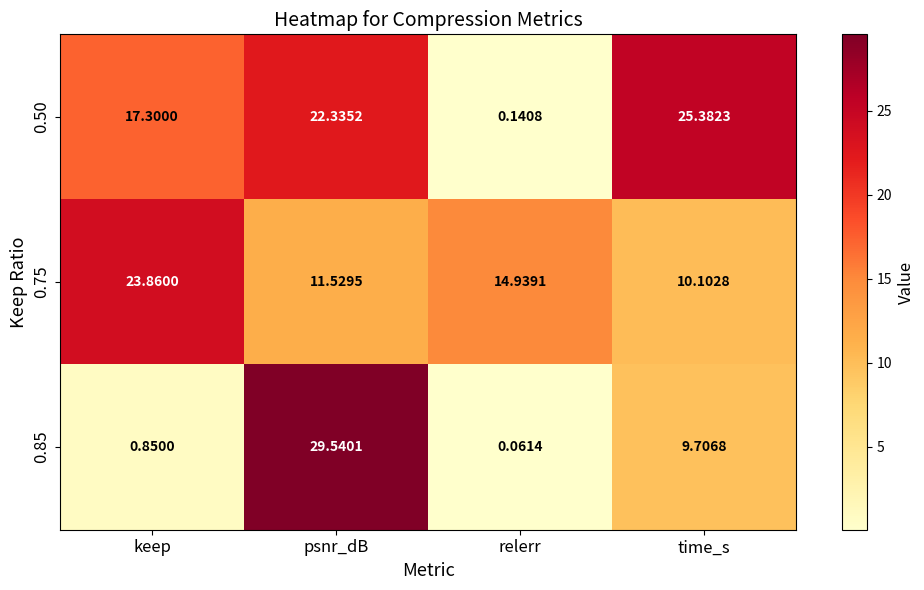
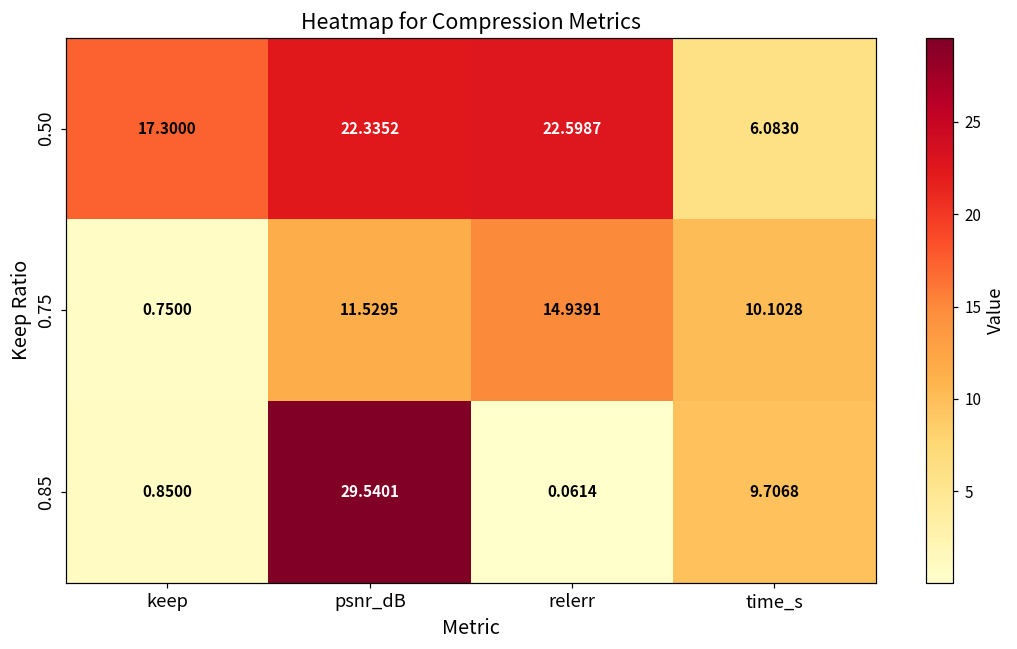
  {
    "0.50": {
      "keep": 17.3000,
      "psnr_dB": 22.3352,
-     "relerr": 0.1408,
-     "time_s": 25.3823
+     "relerr": 22.5987,
+     "time_s": 6.0830
    },
    "0.75": {
-     "keep": 23.8600,
+     "keep": 0.7500,
      "psnr_dB": 11.5295,
      "relerr": 14.9391,
      "time_s": 10.1028
    },
    "0.85": {
      "keep": 0.8500,
      "psnr_dB": 29.5401,
      "relerr": 0.0614,
      "time_s": 9.7068
    }
  }
